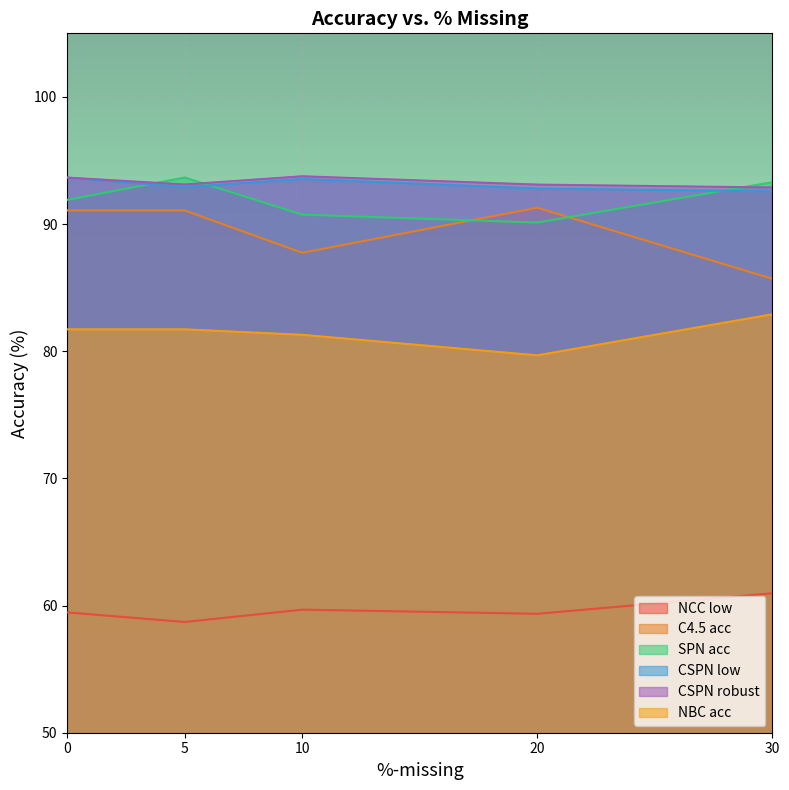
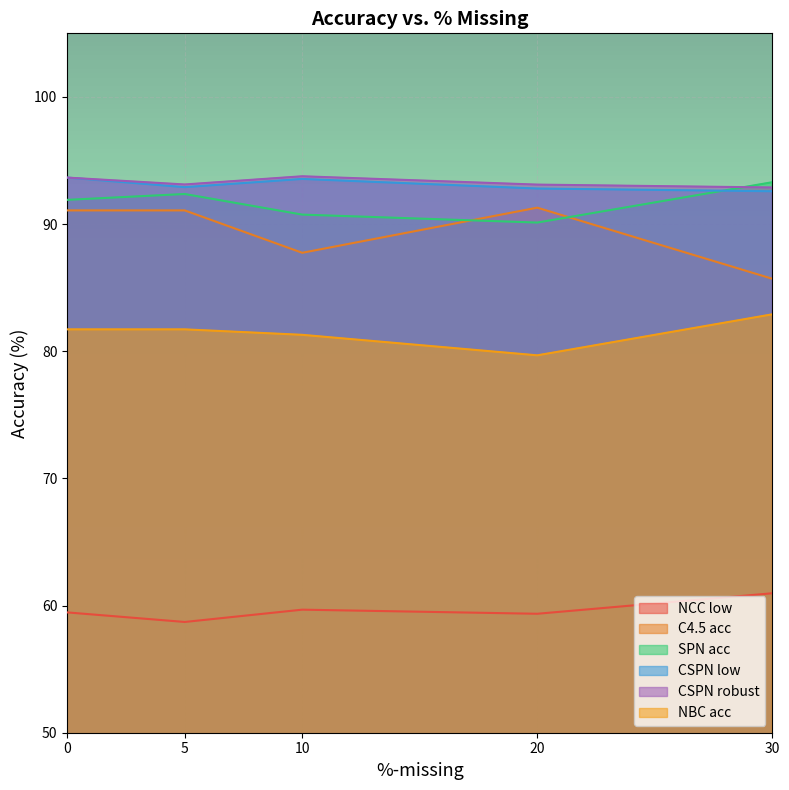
  {
    "SPN acc": {
      "0": 91.9,
-     "5": 93.7,
+     "5": 92.4,
      "10": 90.7,
      "20": 90.1,
      "30": 93.3
    },
    "CSPN low": {
      "5": 92.9,
      "10": 93.5,
      "20": 92.8,
      "30": 92.6
    },
    "CSPN robust": {
      "5": 93.1,
      "10": 93.8,
      "20": 93.1,
      "30": 92.9
    }
  }
